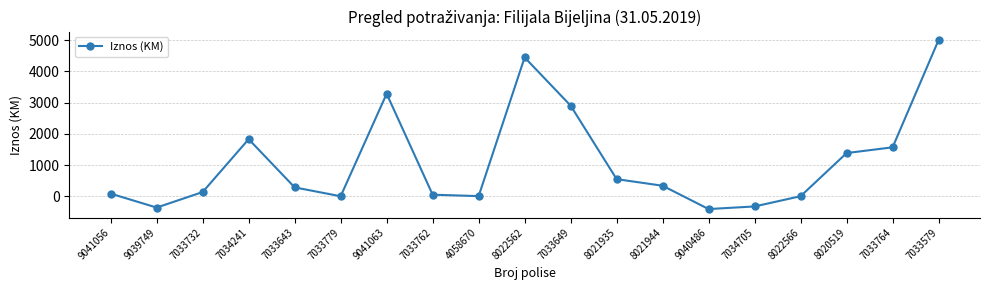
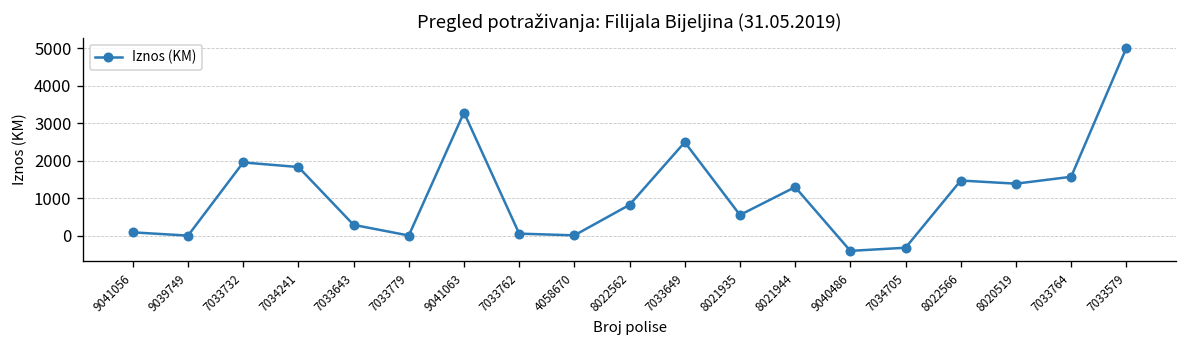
  {
    "9041056": 100,
-   "9039749": -400,
-   "7033732": 100,
+   "9039749": 0,
+   "7033732": 1900,
    "7034241": 1800,
    "7033643": 300,
    "7033779": 0,
    "9041063": 3300,
    "7033762": 100,
    "4058670": 0,
-   "8022562": 4400,
-   "7033649": 2900,
+   "8022562": 800,
+   "7033649": 2500,
    "8021935": 500,
-   "8021944": 300,
+   "8021944": 1300,
    "9040486": -400,
    "7034705": -300,
-   "8022566": 0,
+   "8022566": 1500,
    "8020519": 1400,
    "7033764": 1600,
    "7033579": 5000
  }
